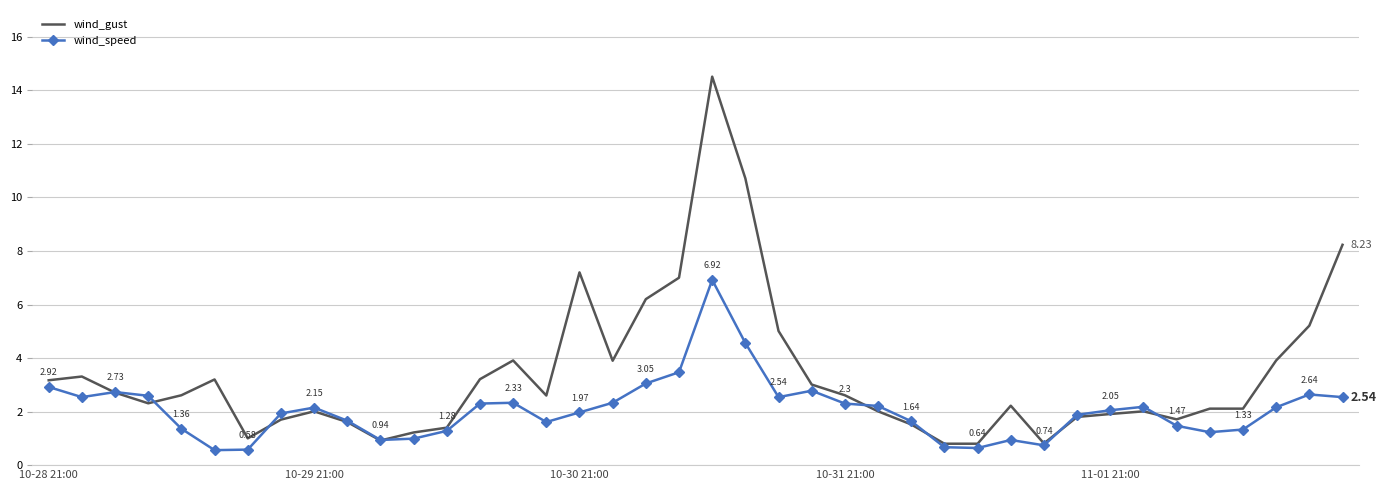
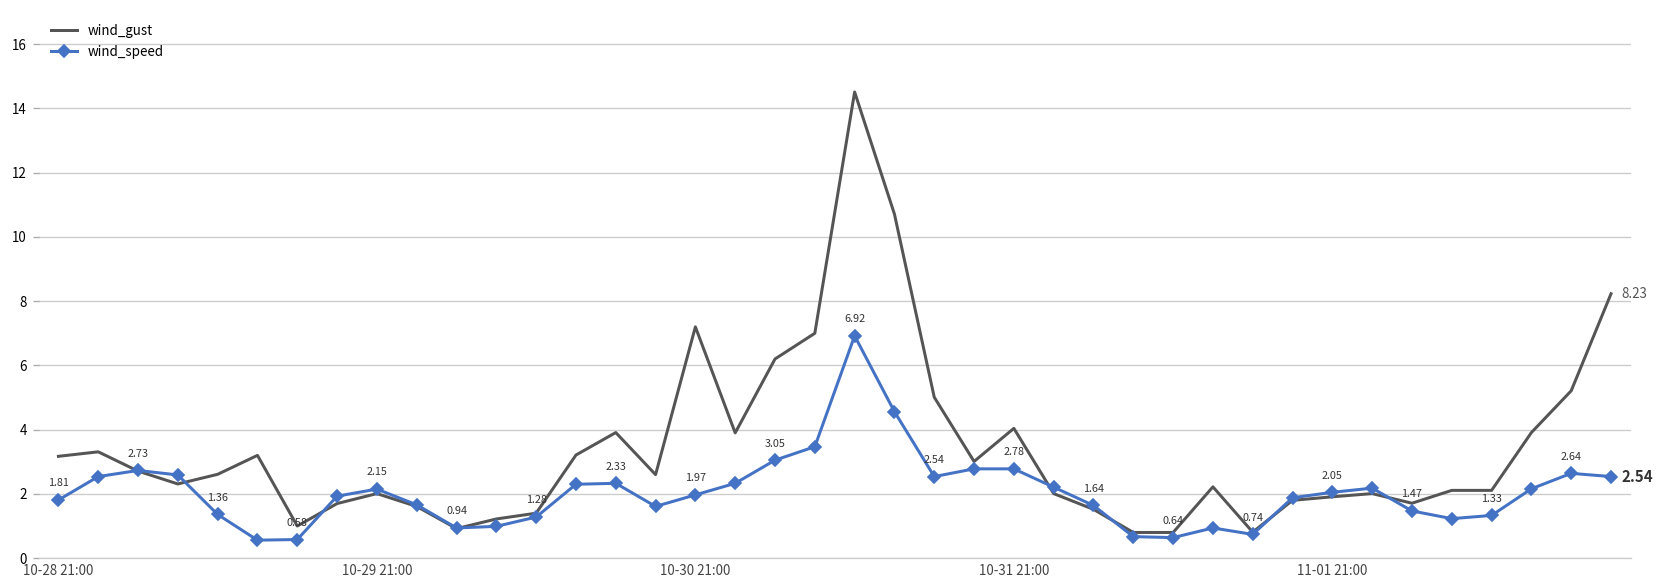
  {
    "wind_gust": {
      "10-29 21:00": 2.0,
      "10-30 21:00": 7.2,
-     "10-31 21:00": 2.6,
+     "10-31 21:00": 4.0,
      "11-01 21:00": 1.9
    },
    "wind_speed": {
-     "10-28 21:00": 2.92,
+     "10-28 21:00": 1.81,
      "10-29 21:00": 2.15,
      "10-30 21:00": 1.97,
-     "10-31 21:00": 2.3,
+     "10-31 21:00": 2.78,
      "11-01 21:00": 2.05
    }
  }
